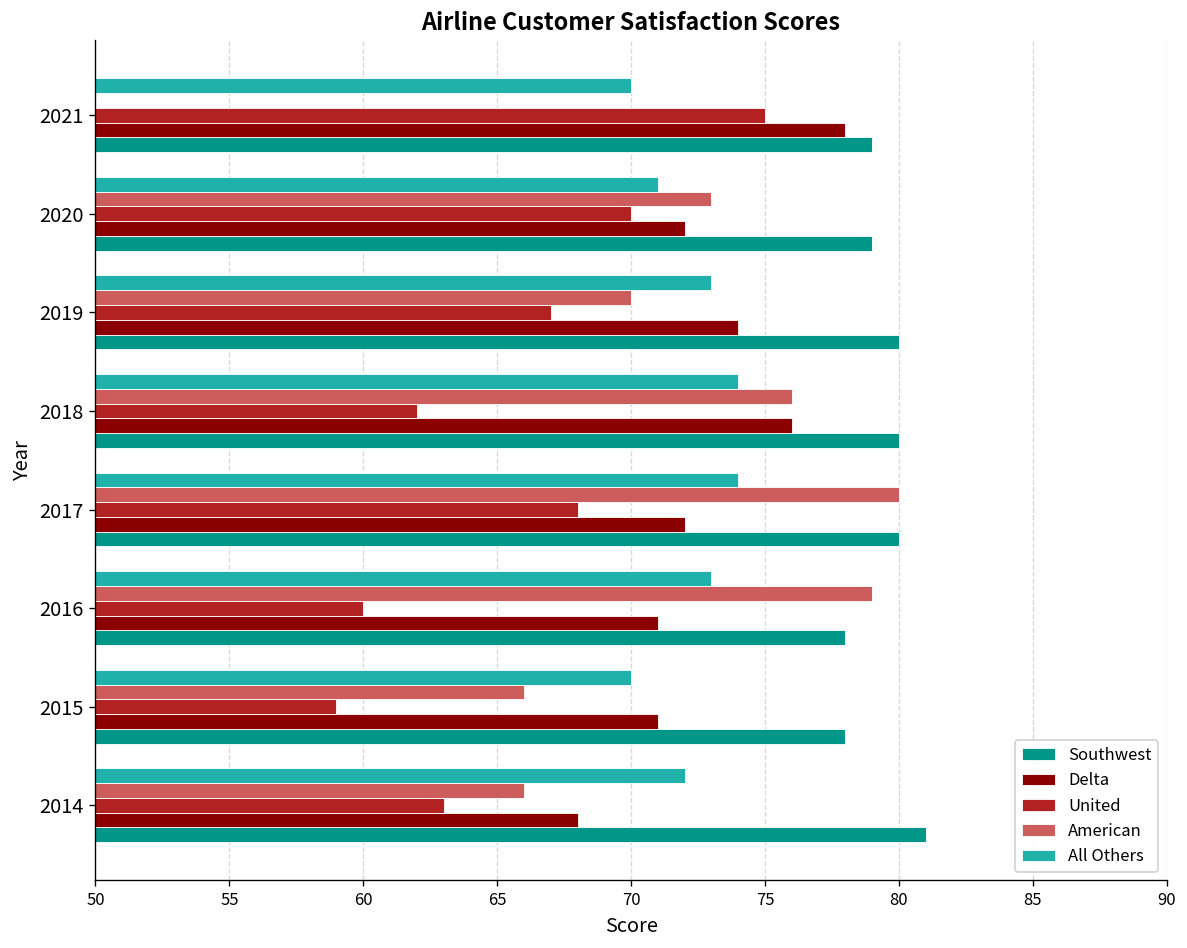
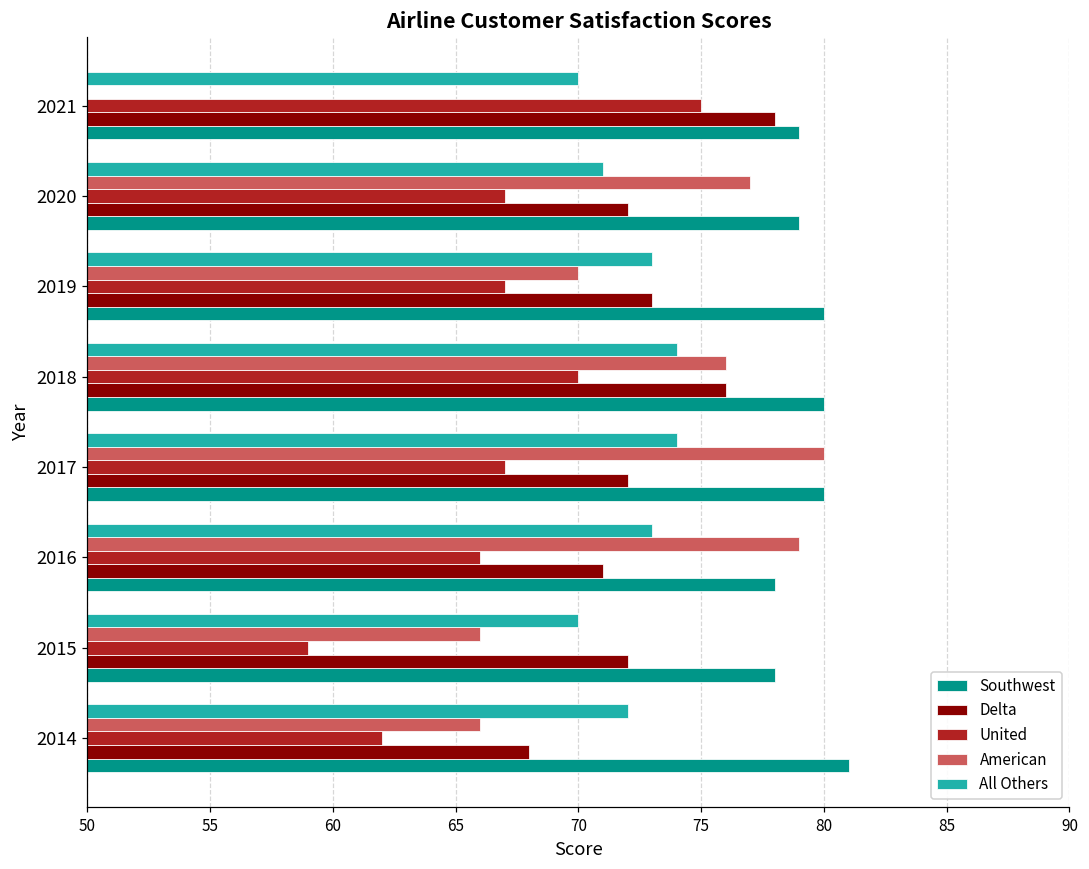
  {
    "Delta": {
      "2021": 78,
      "2020": 72,
-     "2019": 74,
+     "2019": 73,
      "2018": 76,
      "2017": 72,
      "2016": 71,
-     "2015": 71,
+     "2015": 72,
      "2014": 68
    },
    "United": {
      "2021": 75,
-     "2020": 70,
+     "2020": 67,
      "2019": 67,
-     "2018": 62,
-     "2017": 68,
-     "2016": 60,
+     "2018": 70,
+     "2017": 67,
+     "2016": 66,
      "2015": 59,
-     "2014": 63
+     "2014": 62
    },
    "American": {
-     "2020": 73,
+     "2020": 77,
      "2019": 70,
      "2018": 76,
      "2017": 80,
      "2016": 79,
      "2015": 66,
      "2014": 66
    }
  }
